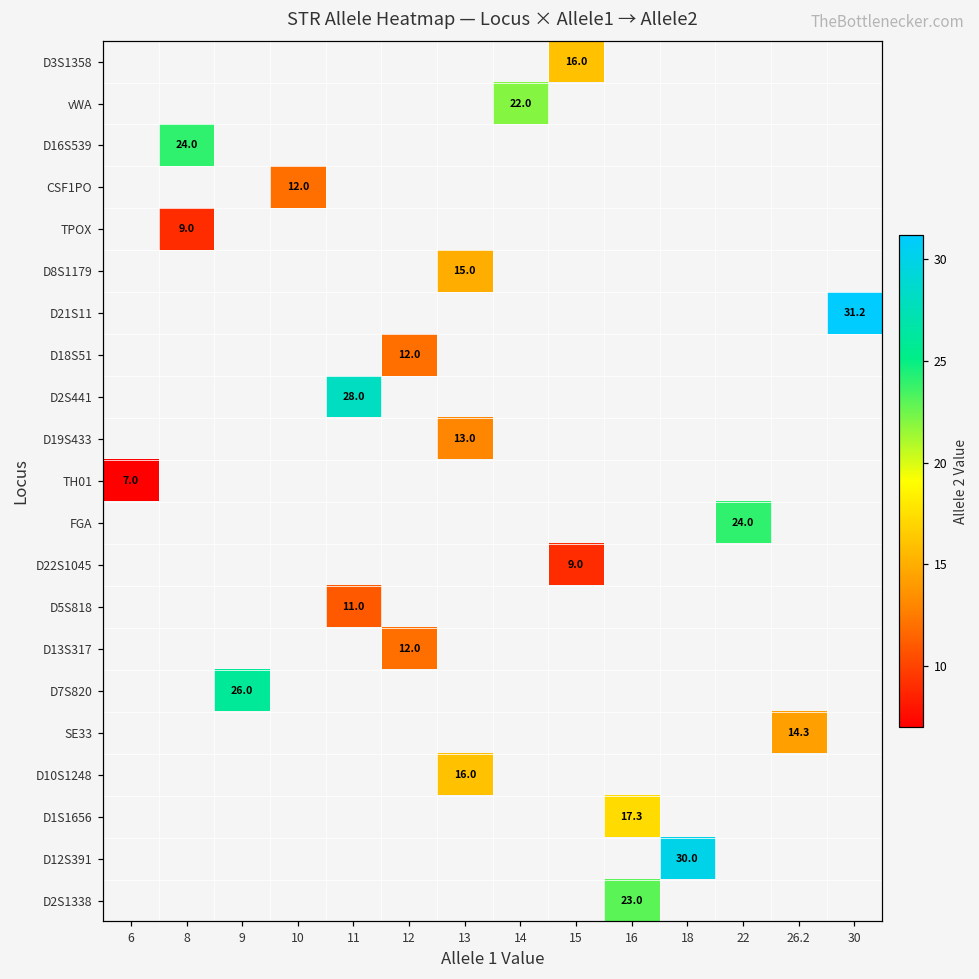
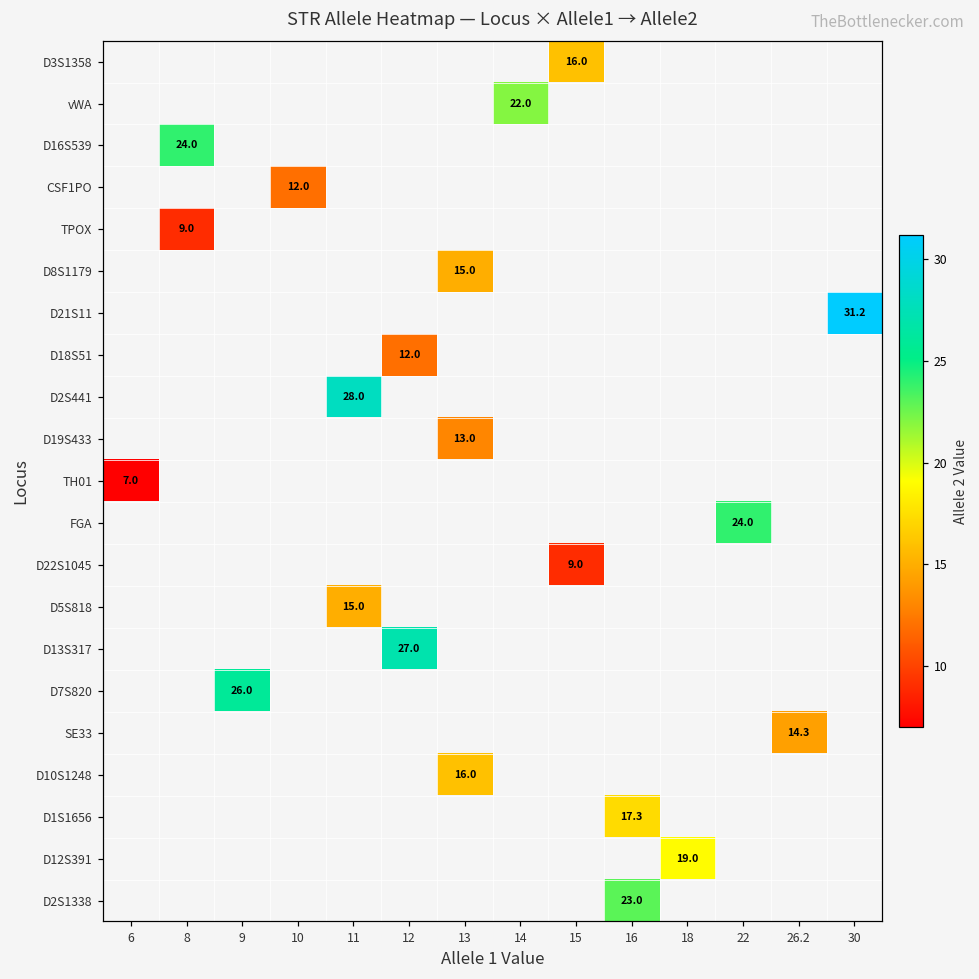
  {
    "D3S1358": {
      "15": 16.0
    },
    "vWA": {
      "14": 22.0
    },
    "D16S539": {
      "8": 24.0
    },
    "CSF1PO": {
      "10": 12.0
    },
    "TPOX": {
      "8": 9.0
    },
    "D8S1179": {
      "13": 15.0
    },
    "D21S11": {
      "30": 31.2
    },
    "D18S51": {
      "12": 12.0
    },
    "D2S441": {
      "11": 28.0
    },
    "D19S433": {
      "13": 13.0
    },
    "TH01": {
      "6": 7.0
    },
    "FGA": {
      "22": 24.0
    },
    "D22S1045": {
      "15": 9.0
    },
    "D5S818": {
-     "11": 11.0
+     "11": 15.0
    },
    "D13S317": {
-     "12": 12.0
+     "12": 27.0
    },
    "D7S820": {
      "9": 26.0
    },
    "SE33": {
      "26.2": 14.3
    },
    "D10S1248": {
      "13": 16.0
    },
    "D1S1656": {
      "16": 17.3
    },
    "D12S391": {
-     "18": 30.0
+     "18": 19.0
    },
    "D2S1338": {
      "16": 23.0
    }
  }
